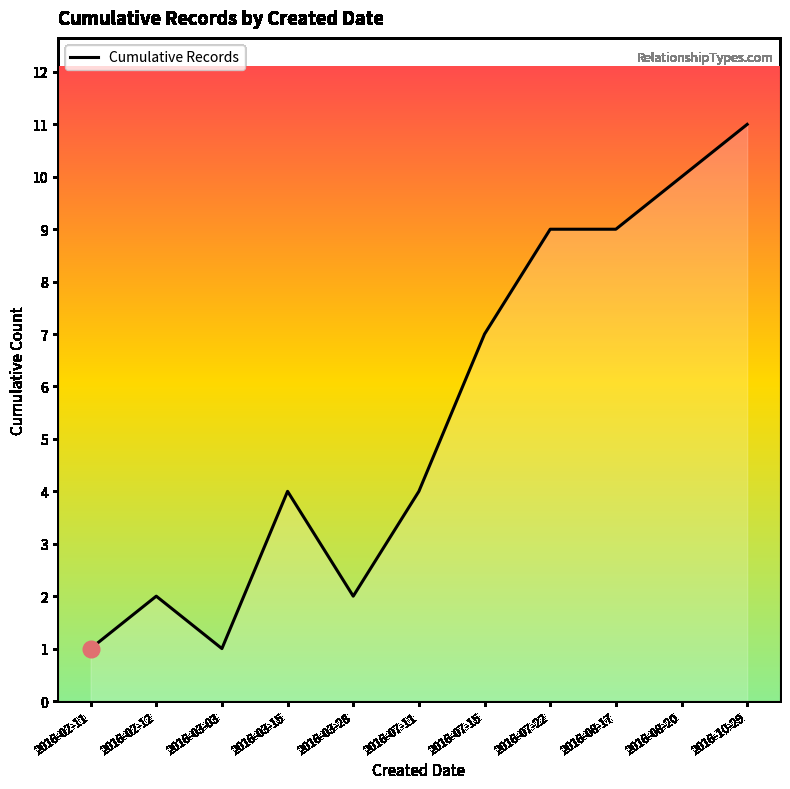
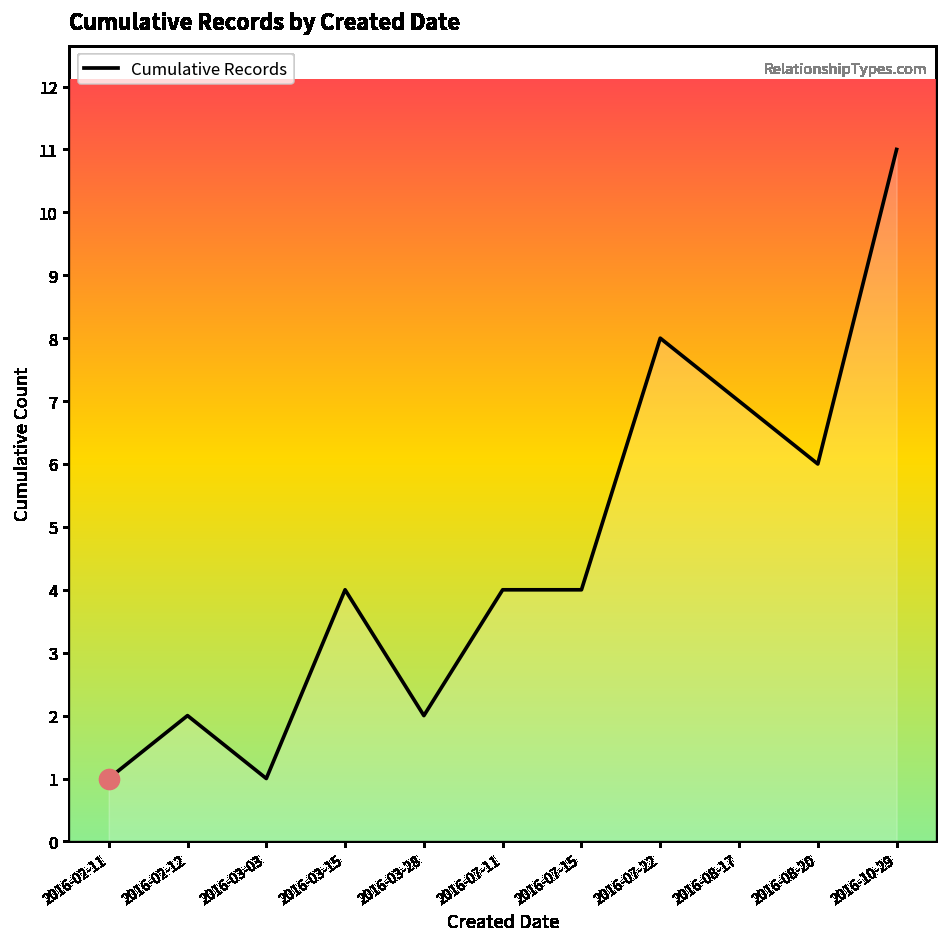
  {
    "Cumulative Records": {
      "2016-02-12": 2,
      "2016-03-03": 1,
      "2016-03-15": 4,
      "2016-03-28": 2,
      "2016-07-11": 4,
-     "2016-07-15": 7,
-     "2016-07-22": 9,
-     "2016-08-17": 9,
-     "2016-08-20": 10,
+     "2016-07-15": 4,
+     "2016-07-22": 8,
+     "2016-08-17": 7,
+     "2016-08-20": 6,
      "2016-10-29": 11
    }
  }
